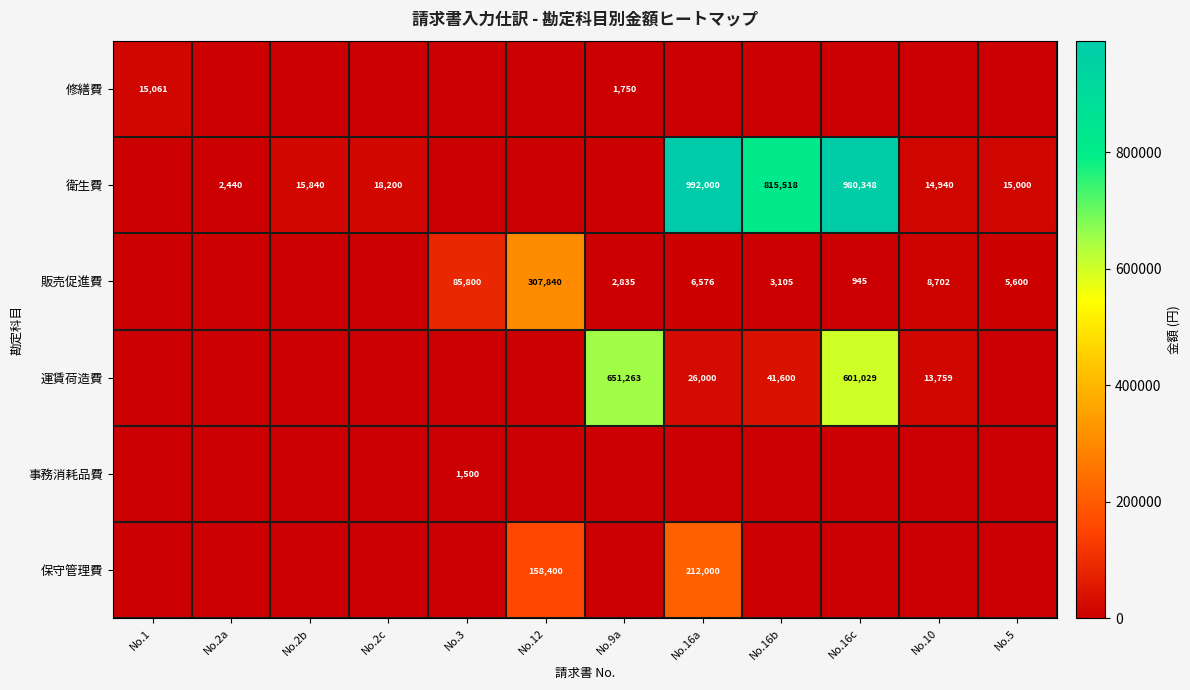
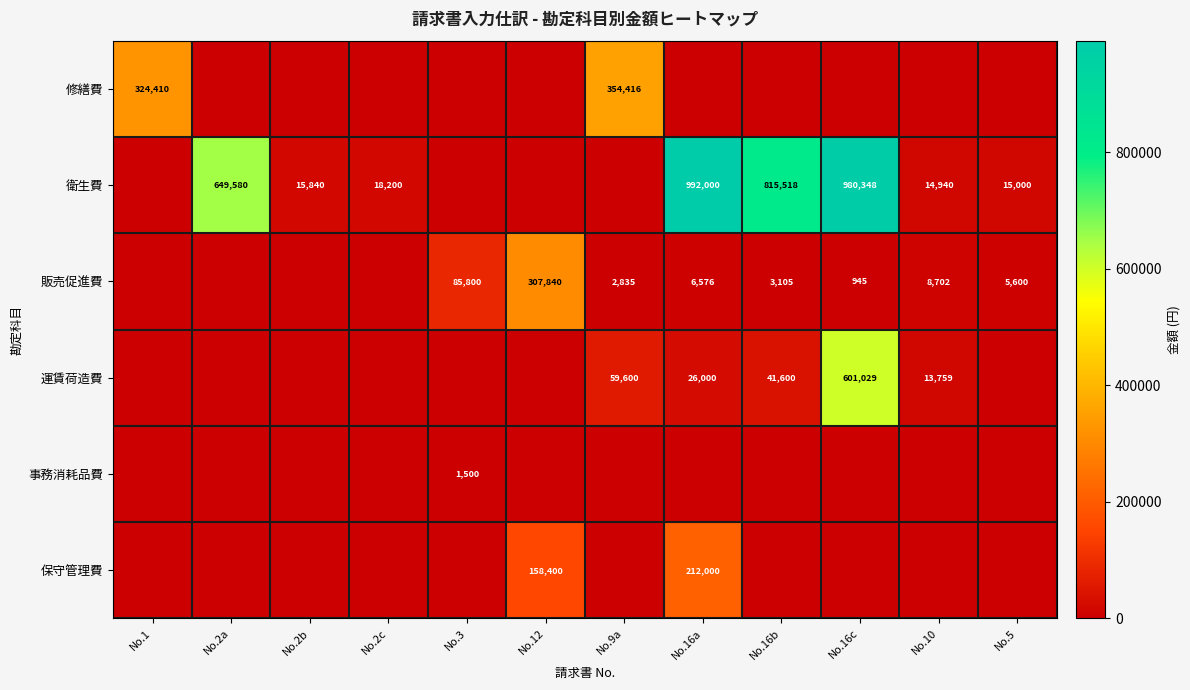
  {
    "修繕費": {
-     "No.1": "15,061",
-     "No.9a": "1,750"
+     "No.1": "324,410",
+     "No.9a": "354,416"
    },
    "衛生費": {
-     "No.2a": "2,440",
+     "No.2a": "649,580",
      "No.2b": "15,840",
      "No.2c": "18,200",
      "No.16a": "992,000",
      "No.16b": "815,518",
      "No.16c": "980,348",
      "No.10": "14,940",
      "No.5": "15,000"
    },
    "販売促進費": {
      "No.3": "85,800",
      "No.12": "307,840",
      "No.9a": "2,835",
      "No.16a": "6,576",
      "No.16b": "3,105",
      "No.16c": "945",
      "No.10": "8,702",
      "No.5": "5,600"
    },
    "運賃荷造費": {
-     "No.9a": "651,263",
+     "No.9a": "59,600",
      "No.16a": "26,000",
      "No.16b": "41,600",
      "No.16c": "601,029",
      "No.10": "13,759"
    },
    "事務消耗品費": {
      "No.3": "1,500"
    },
    "保守管理費": {
      "No.12": "158,400",
      "No.16a": "212,000"
    }
  }
